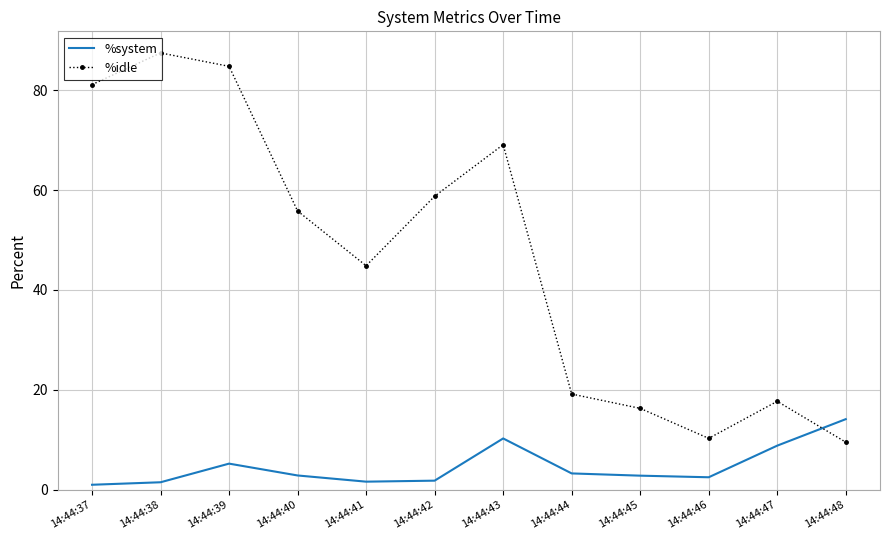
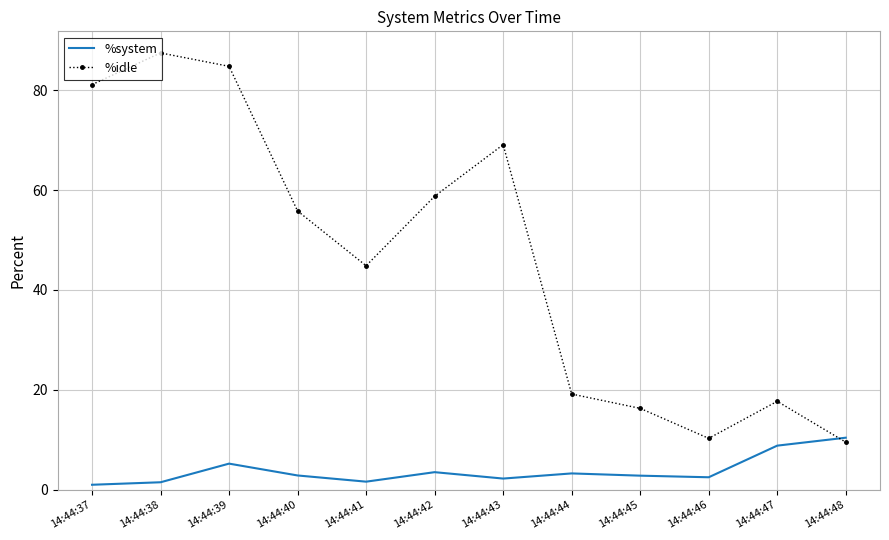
  {
    "%system": {
      "14:44:37": 1,
      "14:44:38": 2,
      "14:44:39": 5,
      "14:44:40": 3,
      "14:44:41": 2,
-     "14:44:42": 2,
-     "14:44:43": 10,
+     "14:44:42": 4,
+     "14:44:43": 2,
      "14:44:44": 3,
      "14:44:45": 3,
      "14:44:46": 3,
      "14:44:47": 9,
-     "14:44:48": 14
+     "14:44:48": 10
    },
    "%idle": {
      "14:44:37": 81,
      "14:44:39": 85,
      "14:44:40": 56,
      "14:44:41": 45,
      "14:44:42": 59,
      "14:44:43": 69,
      "14:44:44": 19,
      "14:44:45": 16,
      "14:44:46": 10,
      "14:44:47": 18,
      "14:44:48": 10
    }
  }
